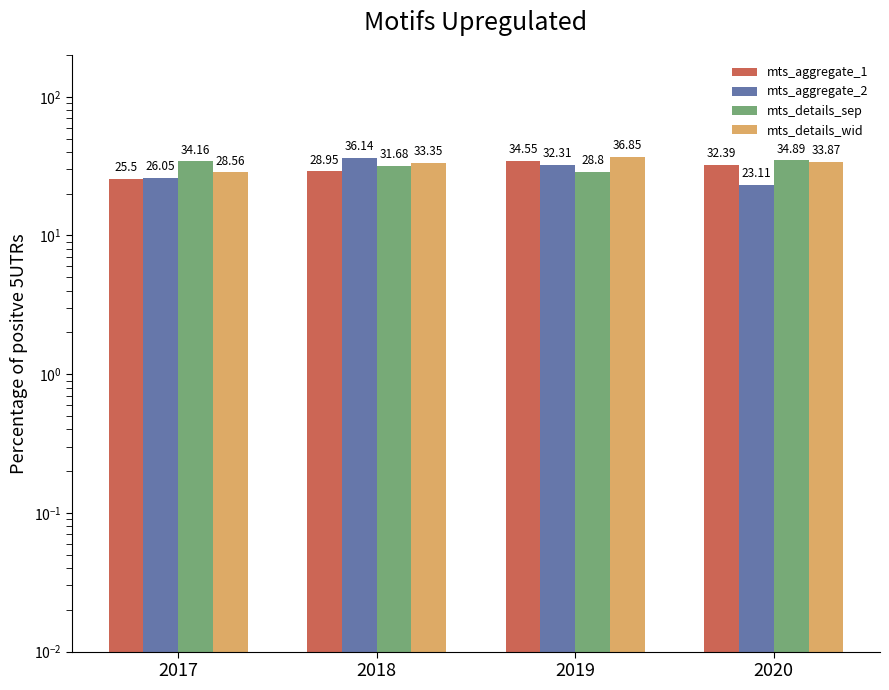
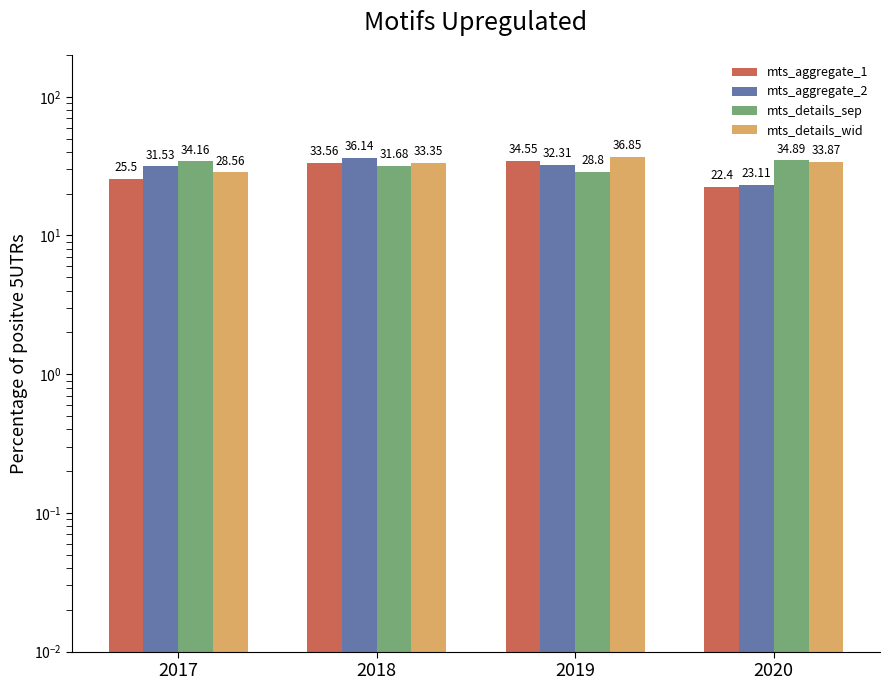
  {
    "mts_aggregate_1": {
      "2017": 25.5,
-     "2018": 28.95,
+     "2018": 33.56,
      "2019": 34.55,
-     "2020": 32.39
+     "2020": 22.4
    },
    "mts_aggregate_2": {
-     "2017": 26.05,
+     "2017": 31.53,
      "2018": 36.14,
      "2019": 32.31,
      "2020": 23.11
    },
    "mts_details_sep": {
      "2017": 34.16,
      "2018": 31.68,
      "2019": 28.8,
      "2020": 34.89
    },
    "mts_details_wid": {
      "2017": 28.56,
      "2018": 33.35,
      "2019": 36.85,
      "2020": 33.87
    }
  }
